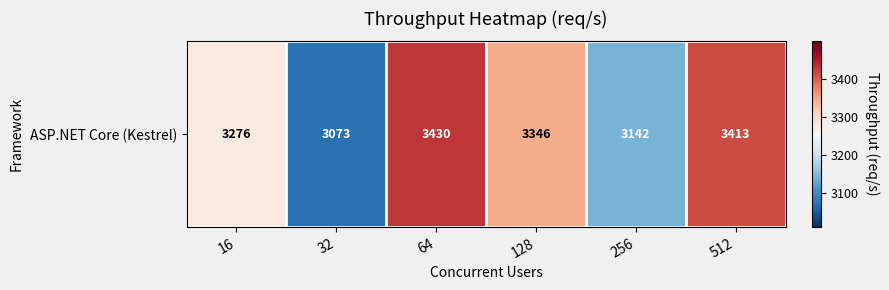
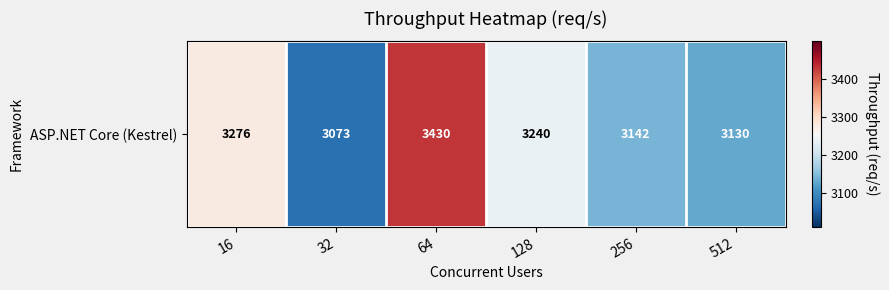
  {
    "ASP.NET Core (Kestrel)": {
      "16": 3276,
      "32": 3073,
      "64": 3430,
-     "128": 3346,
+     "128": 3240,
      "256": 3142,
-     "512": 3413
+     "512": 3130
    }
  }
